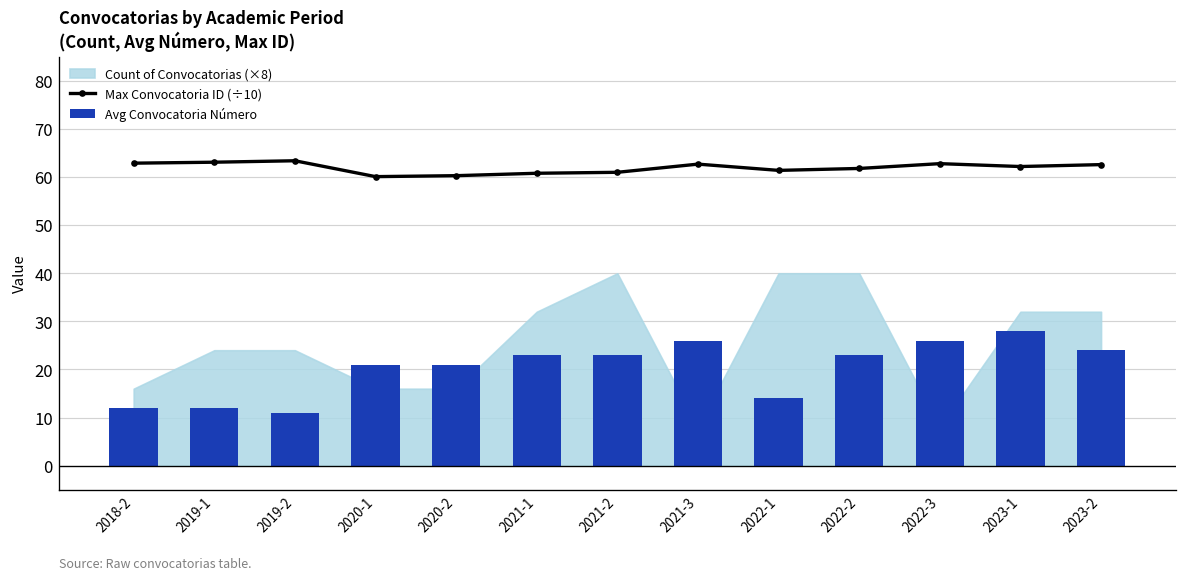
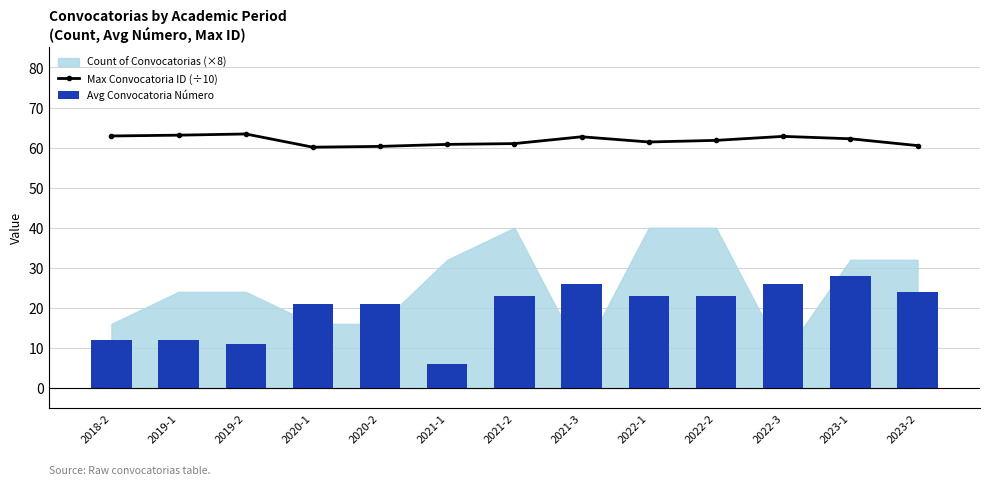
  {
    "Avg Convocatoria Número": {
      "2018-2": 12,
      "2019-1": 12,
      "2019-2": 11,
      "2020-1": 21,
      "2020-2": 21,
-     "2021-1": 23,
+     "2021-1": 6,
      "2021-2": 23,
      "2021-3": 26,
-     "2022-1": 14,
+     "2022-1": 23,
      "2022-2": 23,
      "2022-3": 26,
      "2023-1": 28,
      "2023-2": 24
    },
    "Max Convocatoria ID (÷10)": {
      "2018-2": 63,
      "2019-1": 63,
      "2019-2": 63,
      "2020-1": 60,
      "2020-2": 60,
      "2021-1": 61,
      "2021-2": 61,
      "2021-3": 63,
      "2022-1": 61,
      "2022-2": 62,
      "2022-3": 63,
      "2023-1": 62,
-     "2023-2": 63
+     "2023-2": 61
    },
    "Count of Convocatorias (×8)": {
      "2018-2": 16,
      "2019-1": 24,
      "2019-2": 24,
      "2020-1": 16,
      "2020-2": 16,
      "2021-1": 32,
      "2021-2": 40,
      "2021-3": 8,
      "2022-1": 40,
      "2022-2": 40,
      "2022-3": 8,
      "2023-1": 32,
      "2023-2": 32
    }
  }
